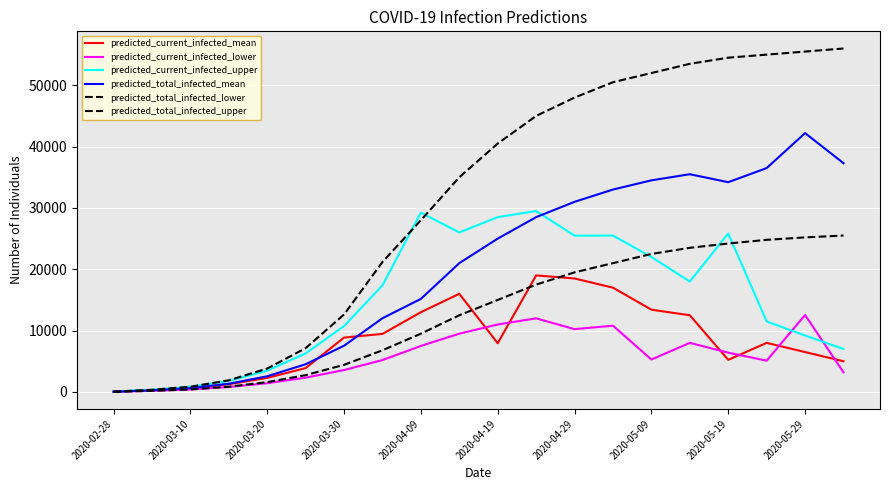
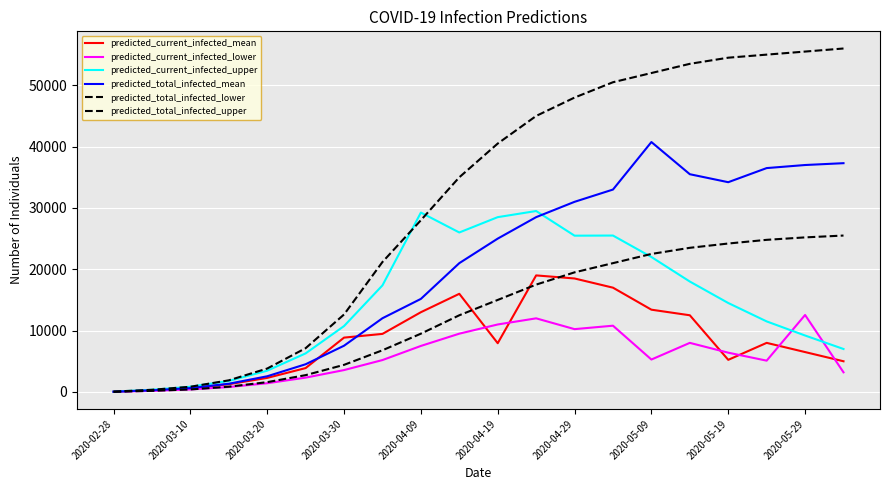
  {
    "predicted_current_infected_mean": {
      "2020-03-30": 9000,
      "2020-04-09": 13000,
      "2020-04-19": 8000,
      "2020-04-29": 19000,
      "2020-05-09": 13000,
      "2020-05-19": 5000,
      "2020-05-29": 7000
    },
    "predicted_current_infected_lower": {
      "2020-03-30": 4000,
      "2020-04-09": 8000,
      "2020-04-19": 11000,
      "2020-04-29": 10000,
      "2020-05-09": 5000,
      "2020-05-19": 6000,
      "2020-05-29": 13000
    },
    "predicted_current_infected_upper": {
      "2020-03-30": 11000,
      "2020-04-09": 29000,
      "2020-04-19": 29000,
      "2020-04-29": 25000,
      "2020-05-09": 22000,
-     "2020-05-19": 26000,
+     "2020-05-19": 15000,
      "2020-05-29": 9000
    },
    "predicted_total_infected_mean": {
      "2020-03-30": 8000,
      "2020-04-09": 15000,
      "2020-04-19": 25000,
      "2020-04-29": 31000,
-     "2020-05-09": 35000,
+     "2020-05-09": 41000,
      "2020-05-19": 34000,
-     "2020-05-29": 42000
+     "2020-05-29": 37000
    }
  }
